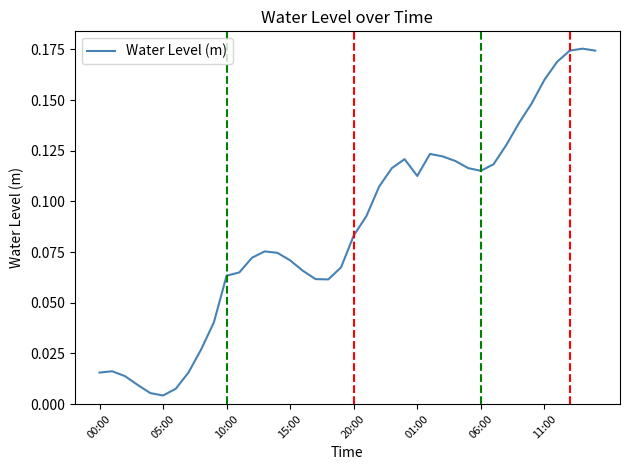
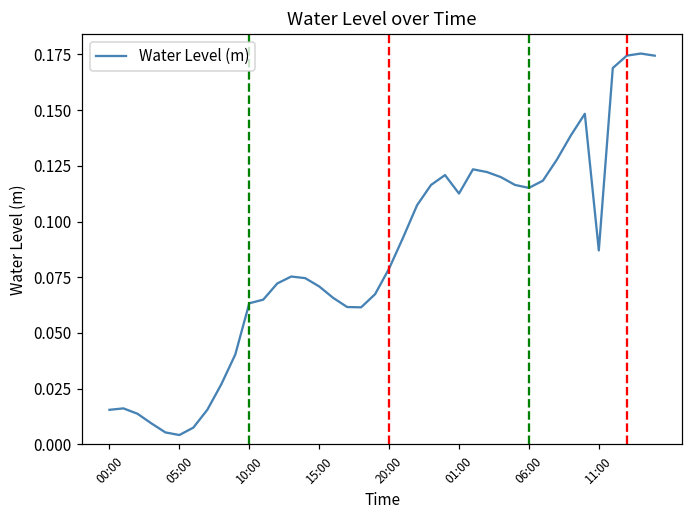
  {
    "00:00": 0.016,
    "05:00": 0.004,
    "10:00": 0.063,
    "15:00": 0.071,
-   "20:00": 0.083,
+   "20:00": 0.079,
    "01:00": 0.113,
    "06:00": 0.115,
-   "11:00": 0.160
+   "11:00": 0.087
  }
